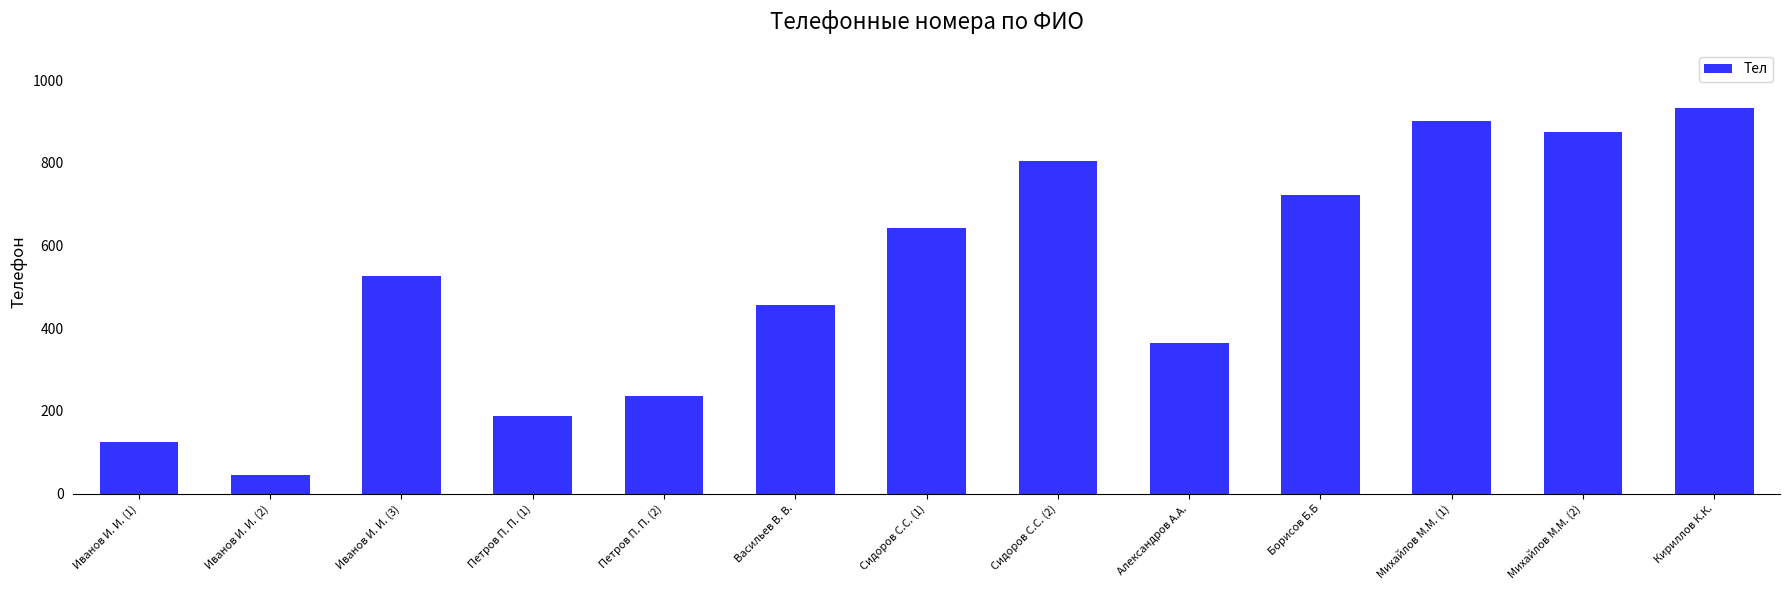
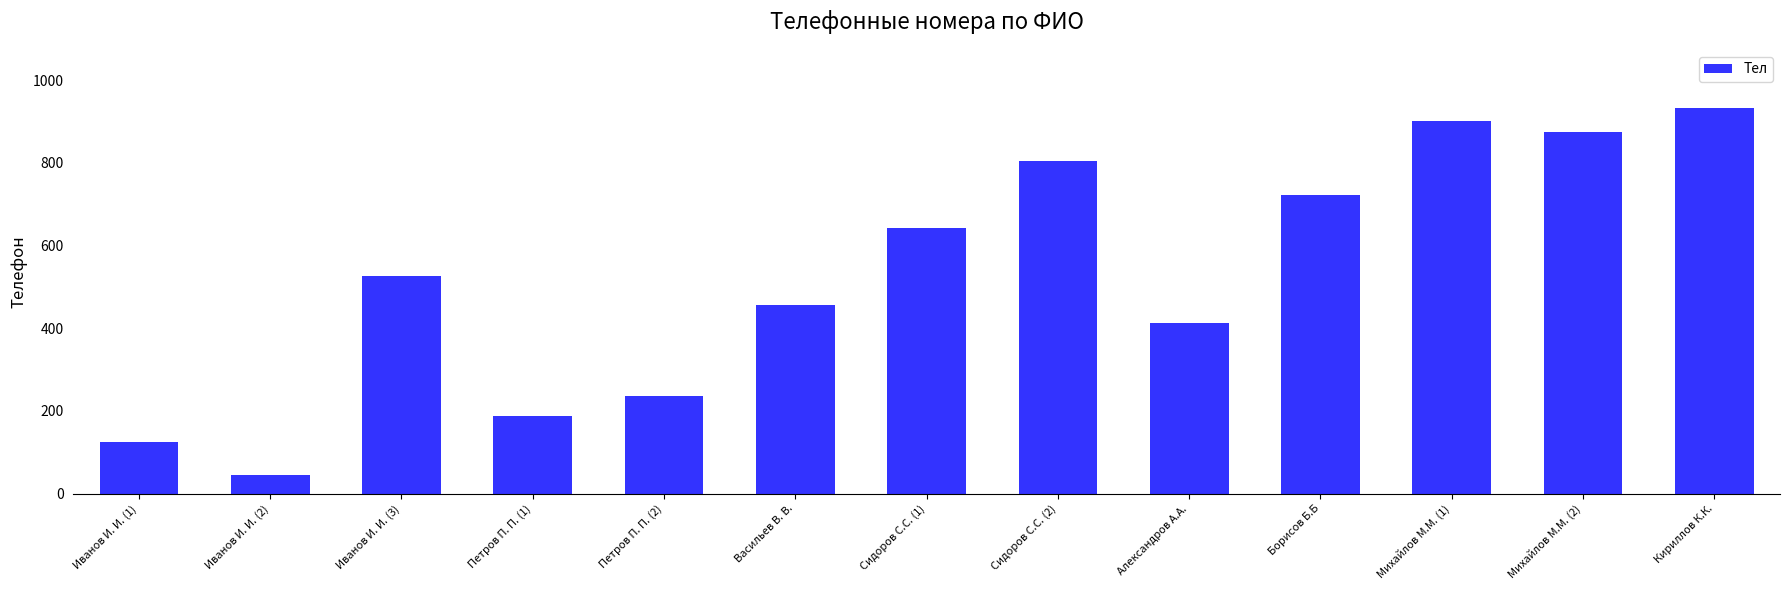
  {
    "Иванов И. И. (1)": 130,
    "Иванов И. И. (2)": 50,
    "Иванов И. И. (3)": 530,
    "Петров П. П. (1)": 190,
    "Петров П. П. (2)": 240,
    "Васильев В. В.": 460,
    "Сидоров С.С. (1)": 640,
    "Сидоров С.С. (2)": 810,
-   "Александров А.А.": 360,
+   "Александров А.А.": 410,
    "Борисов Б.Б": 720,
    "Михайлов М.М. (1)": 900,
    "Михайлов М.М. (2)": 880,
    "Кириллов К.К.": 930
  }
